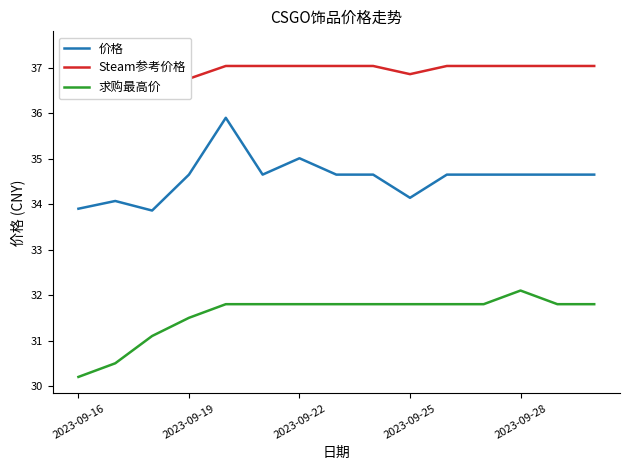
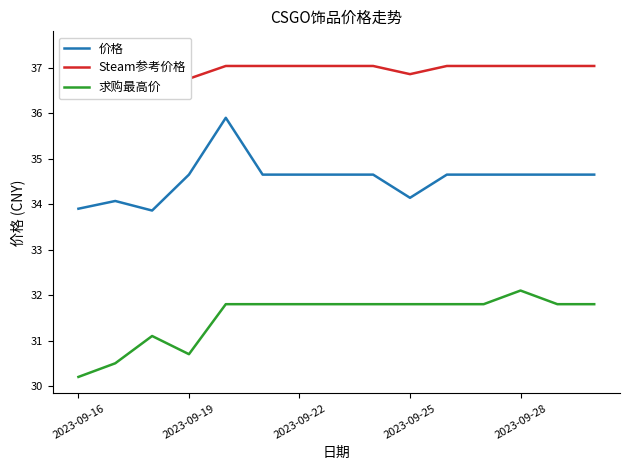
  {
    "价格": {
      "2023-09-16": 33.9,
      "2023-09-19": 34.7,
-     "2023-09-22": 35.0,
+     "2023-09-22": 34.7,
      "2023-09-25": 34.1,
      "2023-09-28": 34.7
    },
    "Steam参考价格": {
      "2023-09-22": 37.0,
      "2023-09-25": 36.9,
      "2023-09-28": 37.0
    },
    "求购最高价": {
      "2023-09-16": 30.2,
-     "2023-09-19": 31.5,
+     "2023-09-19": 30.7,
      "2023-09-22": 31.8,
      "2023-09-25": 31.8,
      "2023-09-28": 32.1
    }
  }
